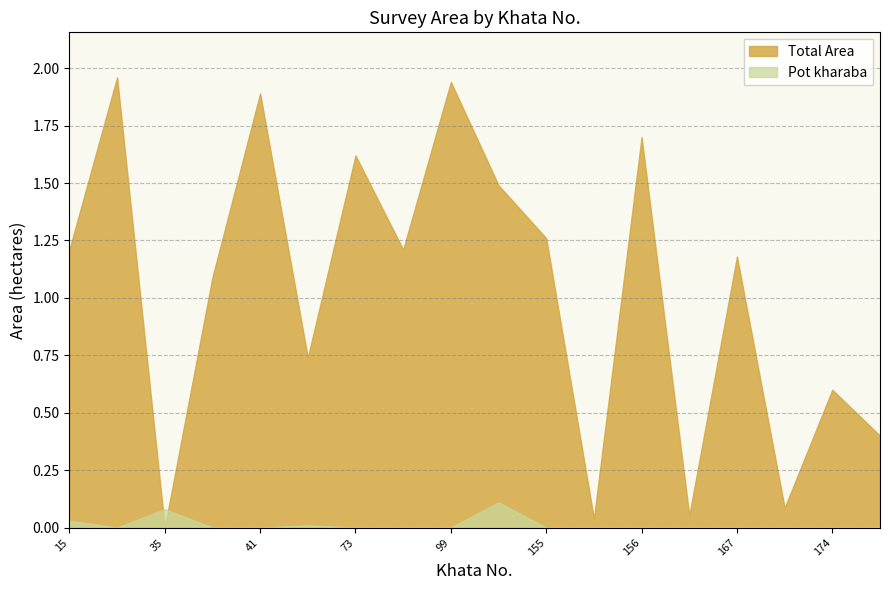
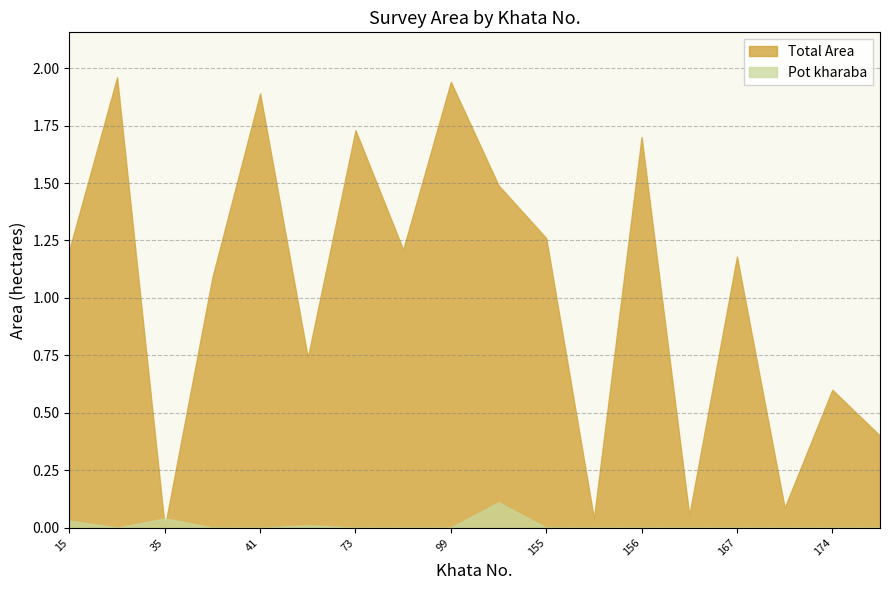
  {
    "Total Area": {
      "35": 0.00,
      "41": 1.89,
-     "73": 1.62,
+     "73": 1.73,
      "99": 1.94,
      "155": 1.26,
      "156": 1.70,
      "167": 1.18,
      "174": 0.60
    },
    "Pot kharaba": {
-     "35": 0.08,
+     "35": 0.04,
      "41": 0.00,
      "73": 0.00,
      "99": 0.00,
      "155": 0.00,
      "156": 0.00,
      "167": 0.00,
      "174": 0.00
    }
  }
